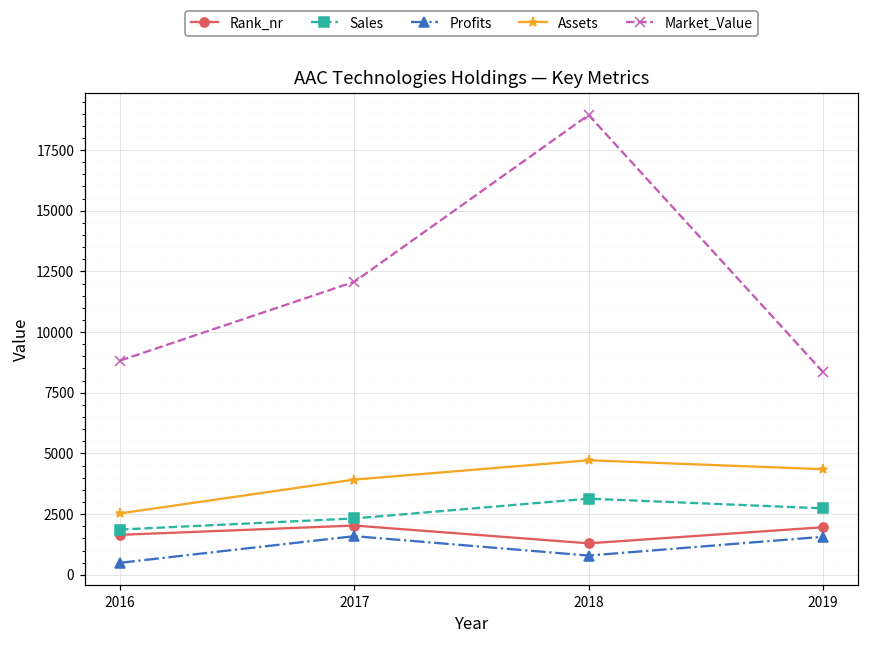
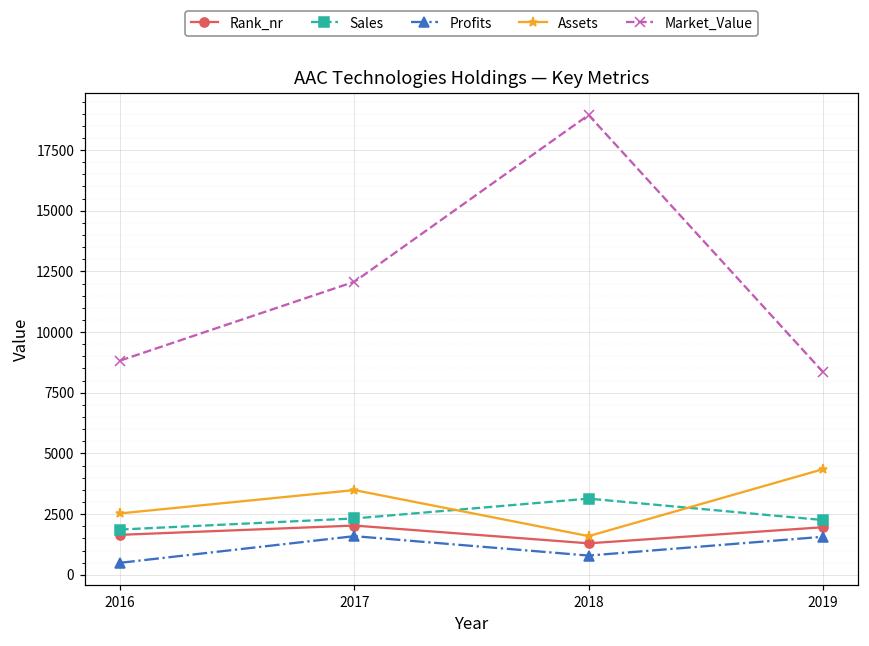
  {
    "Rank_nr": {
      "2016": 1600,
      "2017": 2000,
      "2018": 1300,
      "2019": 2000
    },
    "Sales": {
      "2016": 1900,
      "2017": 2300,
      "2018": 3100,
-     "2019": 2700
+     "2019": 2300
    },
    "Profits": {
      "2016": 500,
      "2017": 1600,
      "2018": 800,
      "2019": 1600
    },
    "Assets": {
      "2016": 2500,
-     "2017": 3900,
-     "2018": 4700,
+     "2017": 3500,
+     "2018": 1600,
      "2019": 4400
    },
    "Market_Value": {
      "2016": 8800,
      "2017": 12100,
      "2018": 18900,
      "2019": 8400
    }
  }
